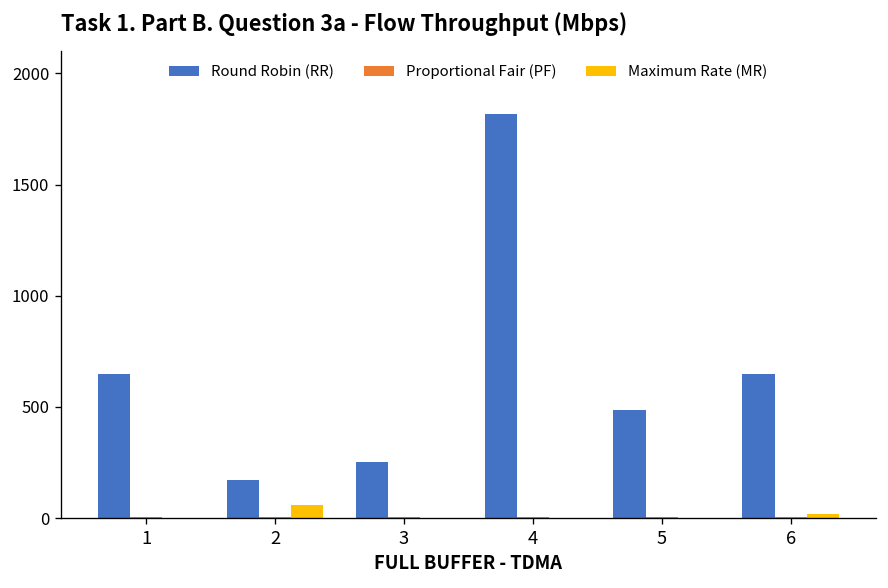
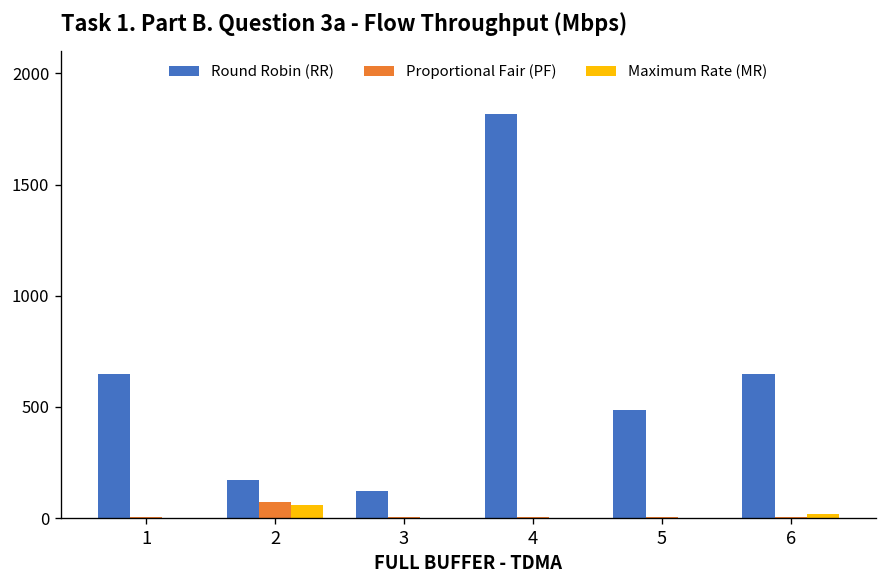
  {
    "Round Robin (RR)": {
      "1": 650,
      "2": 170,
-     "3": 250,
+     "3": 120,
      "4": 1820,
      "5": 480,
      "6": 650
    },
    "Proportional Fair (PF)": {
-     "2": 0
+     "2": 70
    },
    "Maximum Rate (MR)": {
      "2": 60,
      "3": 0,
      "4": 0,
      "5": 0,
      "6": 20
    }
  }
